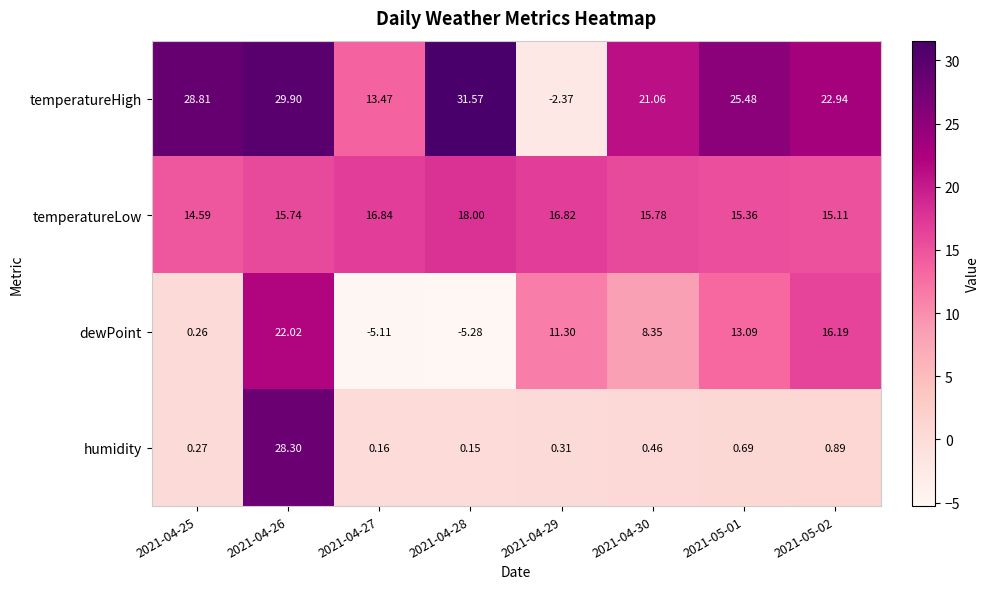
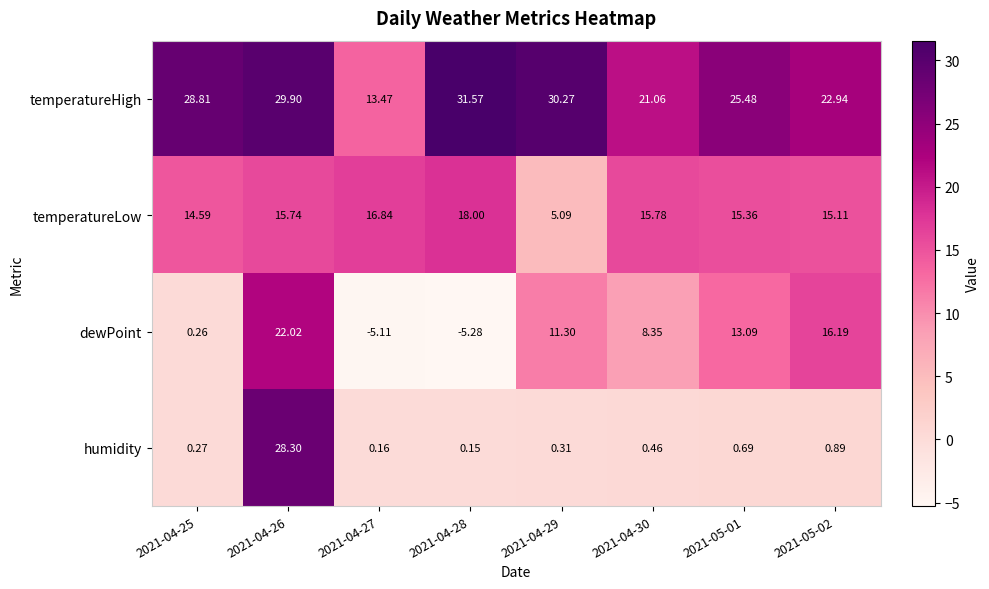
  {
    "temperatureHigh": {
      "2021-04-25": 28.81,
      "2021-04-26": 29.90,
      "2021-04-27": 13.47,
      "2021-04-28": 31.57,
-     "2021-04-29": -2.37,
+     "2021-04-29": 30.27,
      "2021-04-30": 21.06,
      "2021-05-01": 25.48,
      "2021-05-02": 22.94
    },
    "temperatureLow": {
      "2021-04-25": 14.59,
      "2021-04-26": 15.74,
      "2021-04-27": 16.84,
      "2021-04-28": 18.00,
-     "2021-04-29": 16.82,
+     "2021-04-29": 5.09,
      "2021-04-30": 15.78,
      "2021-05-01": 15.36,
      "2021-05-02": 15.11
    },
    "dewPoint": {
      "2021-04-25": 0.26,
      "2021-04-26": 22.02,
      "2021-04-27": -5.11,
      "2021-04-28": -5.28,
      "2021-04-29": 11.30,
      "2021-04-30": 8.35,
      "2021-05-01": 13.09,
      "2021-05-02": 16.19
    },
    "humidity": {
      "2021-04-25": 0.27,
      "2021-04-26": 28.30,
      "2021-04-27": 0.16,
      "2021-04-28": 0.15,
      "2021-04-29": 0.31,
      "2021-04-30": 0.46,
      "2021-05-01": 0.69,
      "2021-05-02": 0.89
    }
  }
